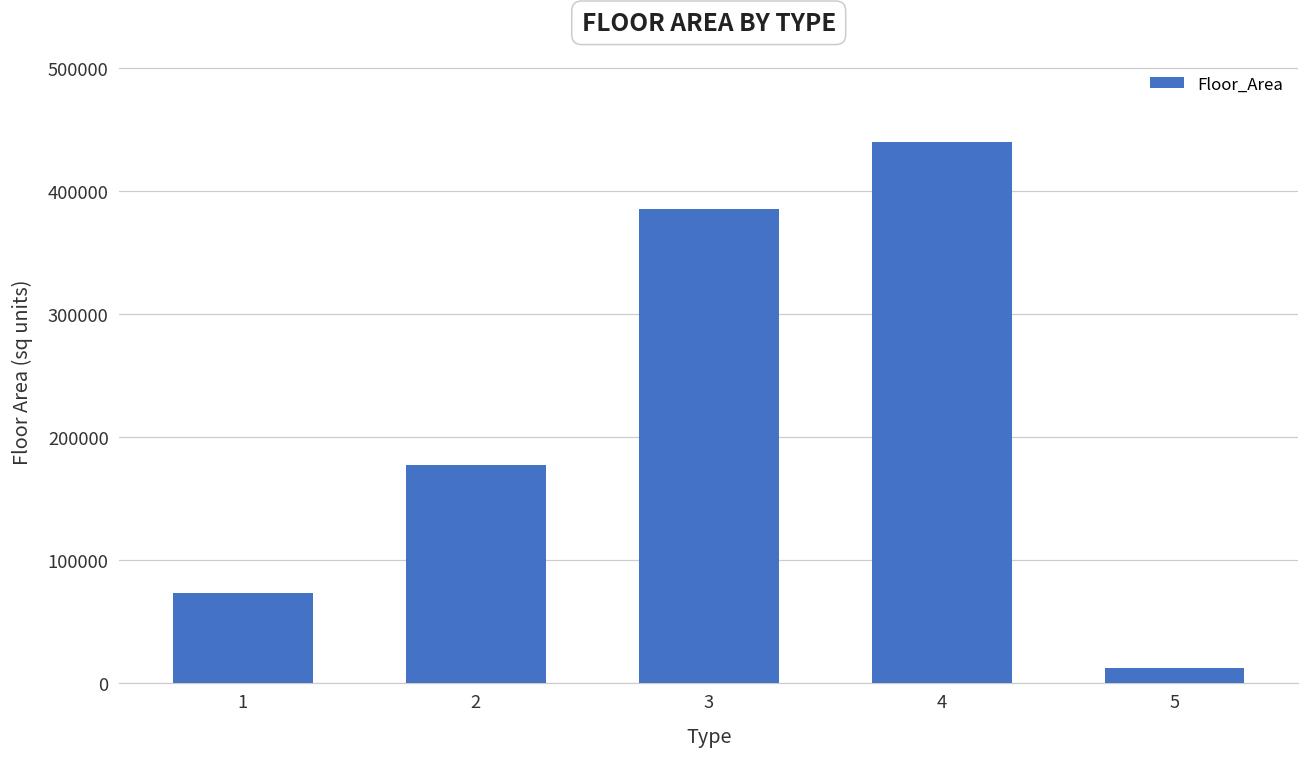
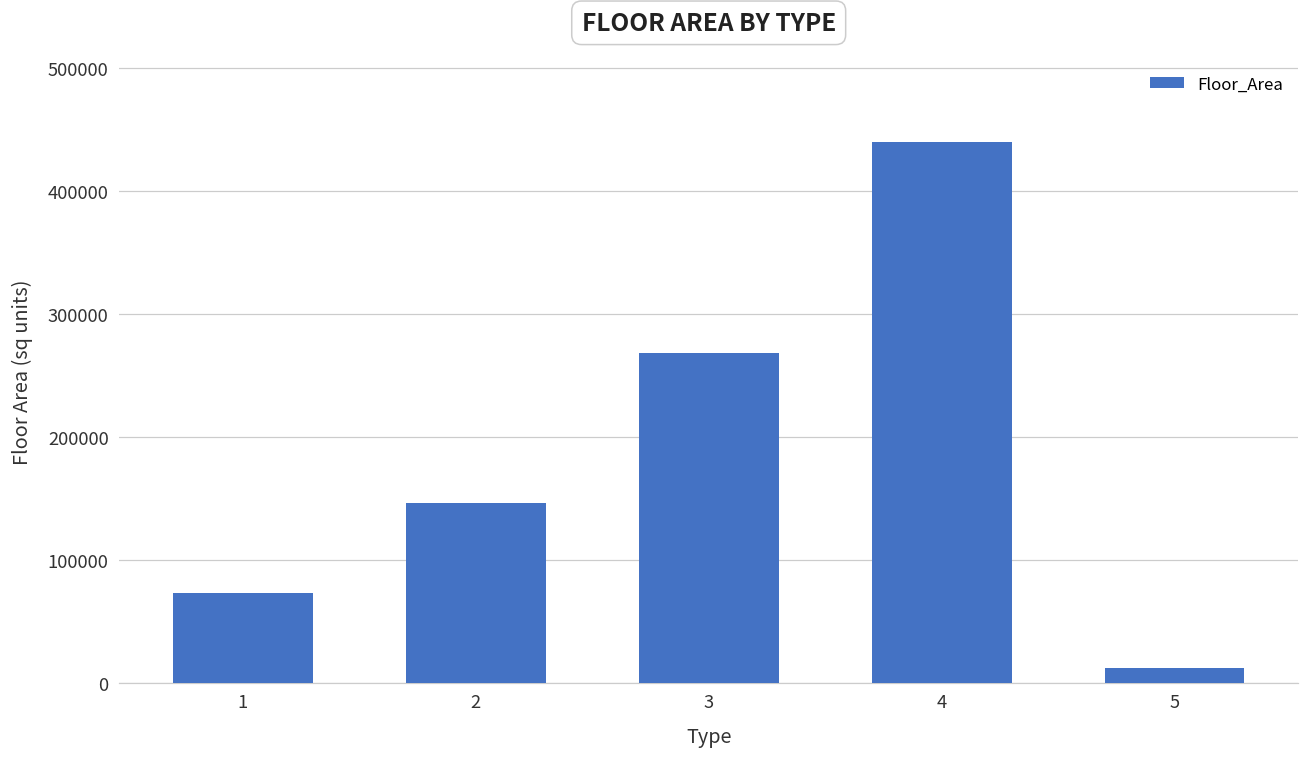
  {
    "1": 73000,
-   "2": 177000,
-   "3": 385000,
+   "2": 146000,
+   "3": 268000,
    "4": 440000,
    "5": 12000
  }
